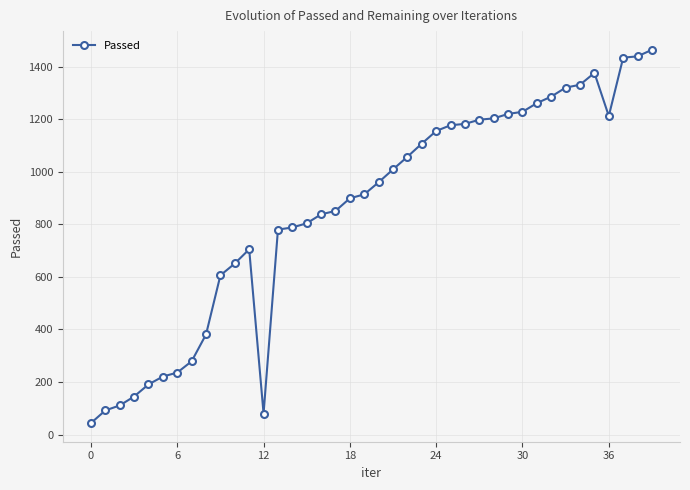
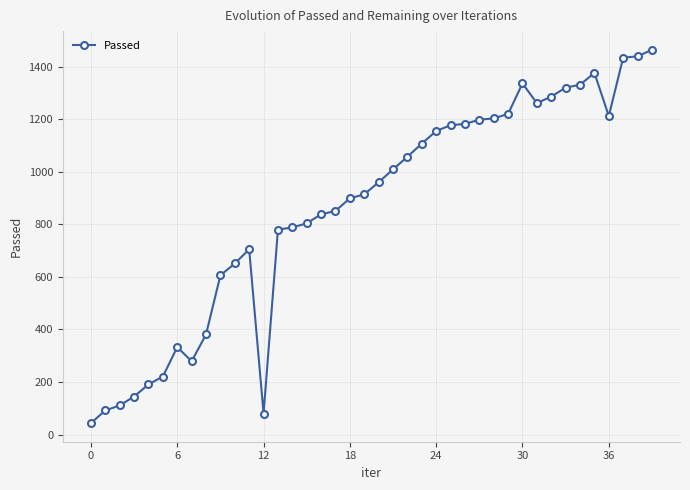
  {
    "0": 40,
-   "6": 240,
+   "6": 330,
    "12": 80,
    "18": 900,
    "24": 1160,
-   "30": 1230,
+   "30": 1340,
    "36": 1210
  }
